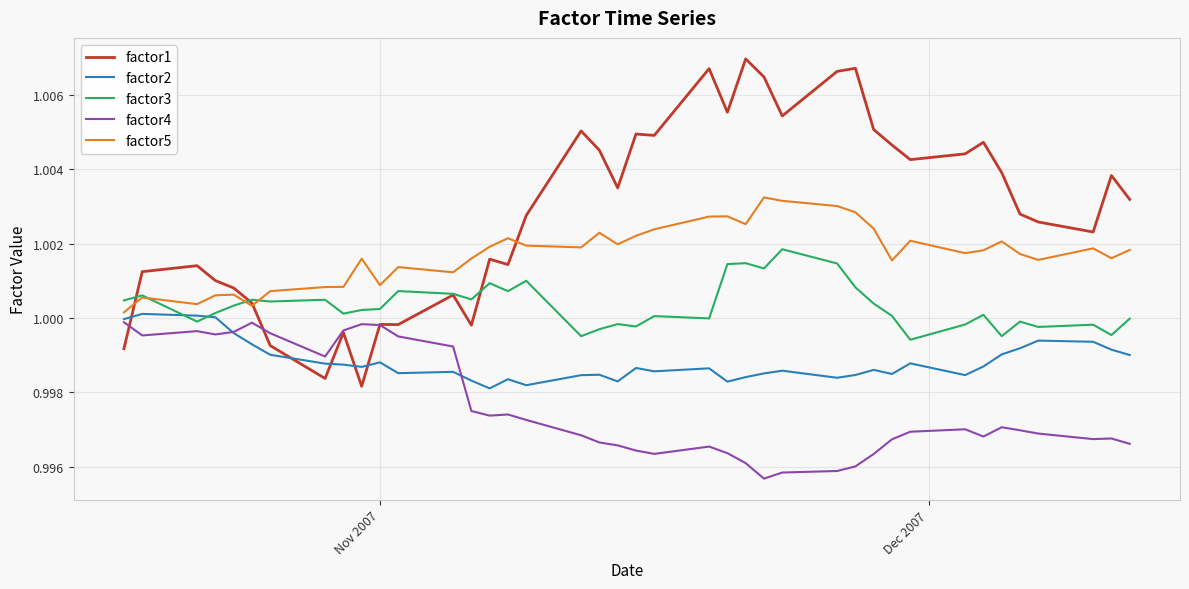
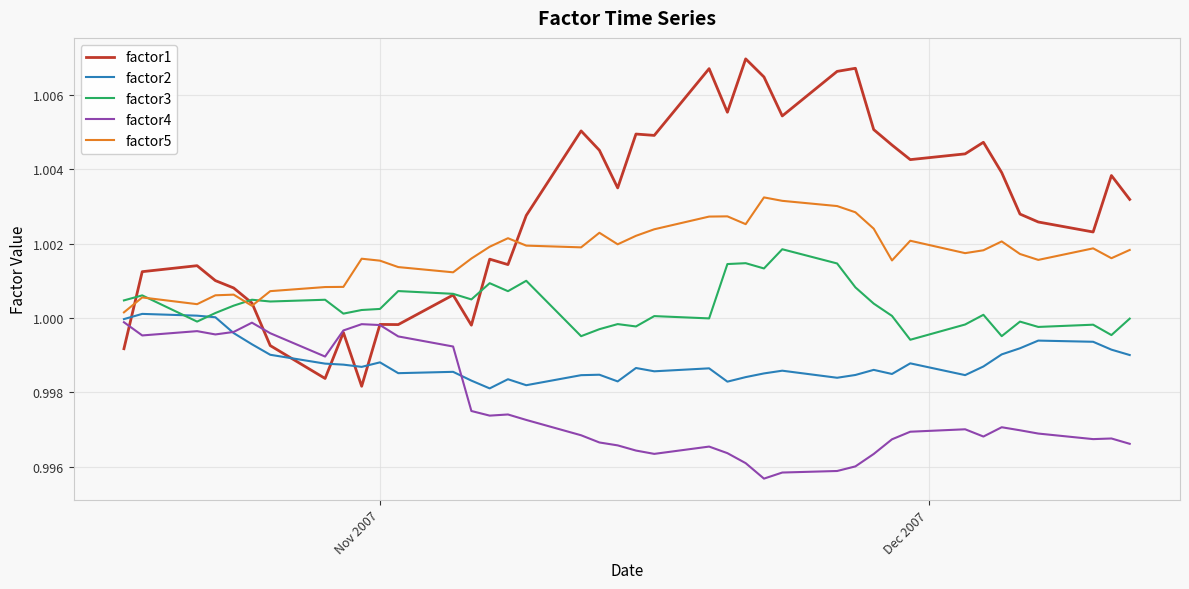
  {
    "factor2": {
      "Nov 2007": 0.9988
    },
    "factor3": {
      "Nov 2007": 1.0002
    },
    "factor5": {
-     "Nov 2007": 1.0009
+     "Nov 2007": 1.0015
    }
  }
